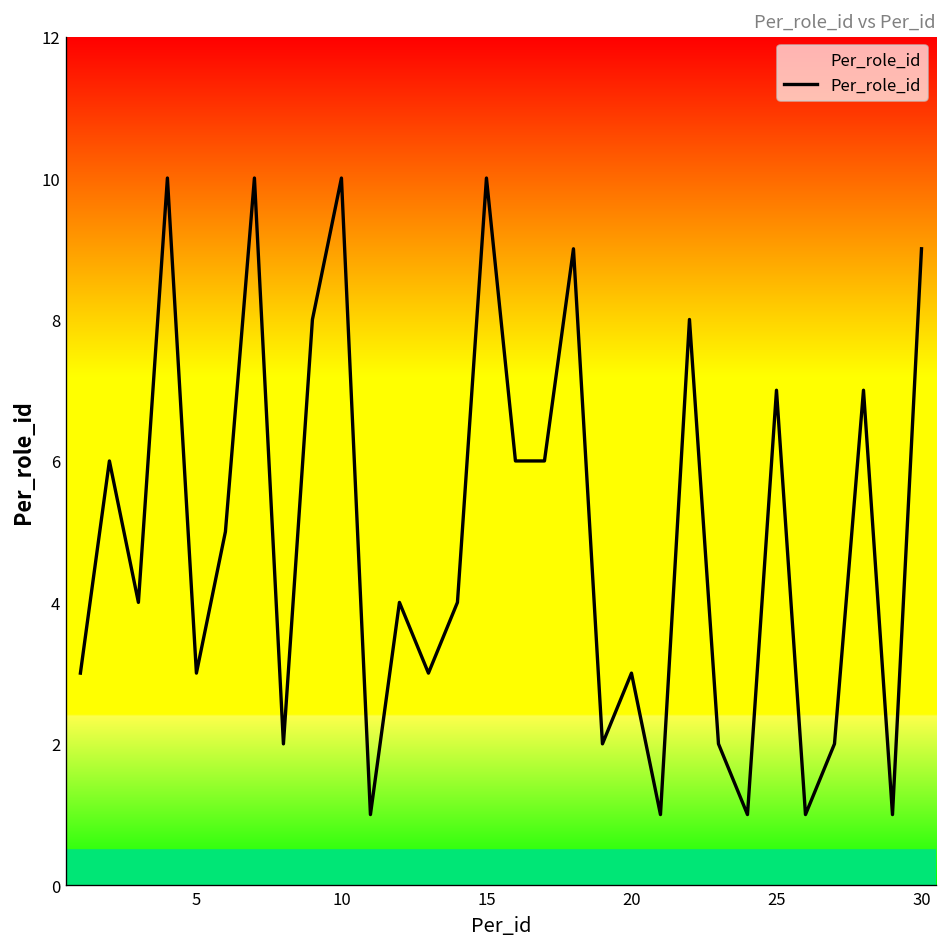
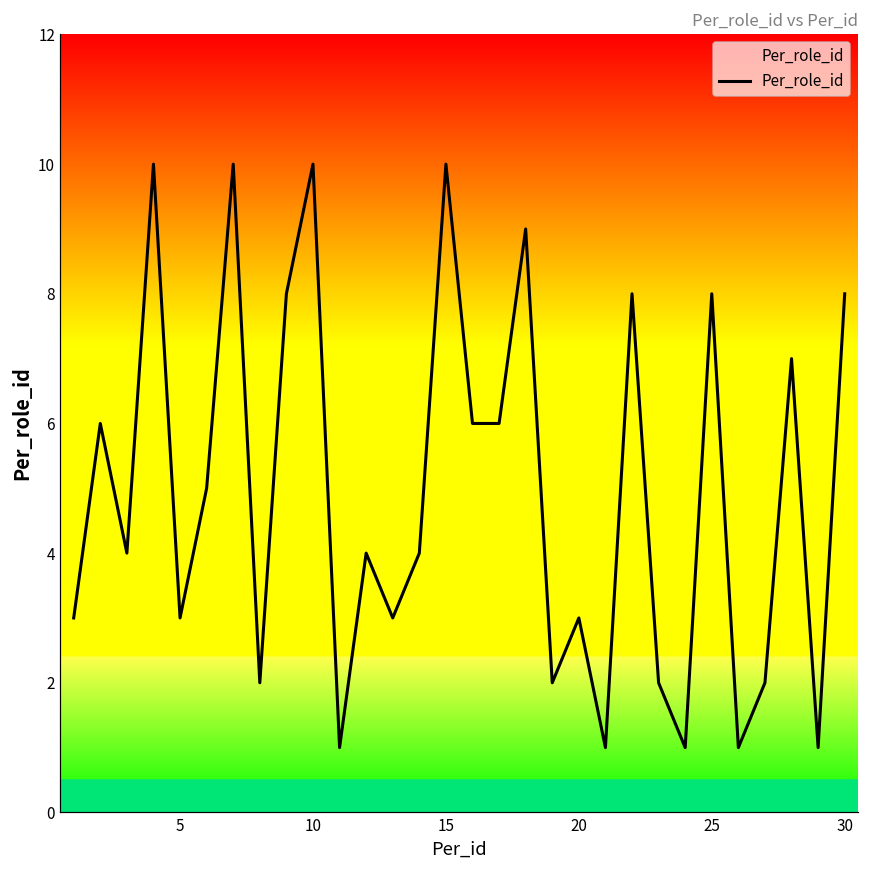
  {
    "5": 3,
    "10": 10,
    "15": 10,
    "20": 3,
-   "25": 7,
-   "30": 9
+   "25": 8,
+   "30": 8
  }
